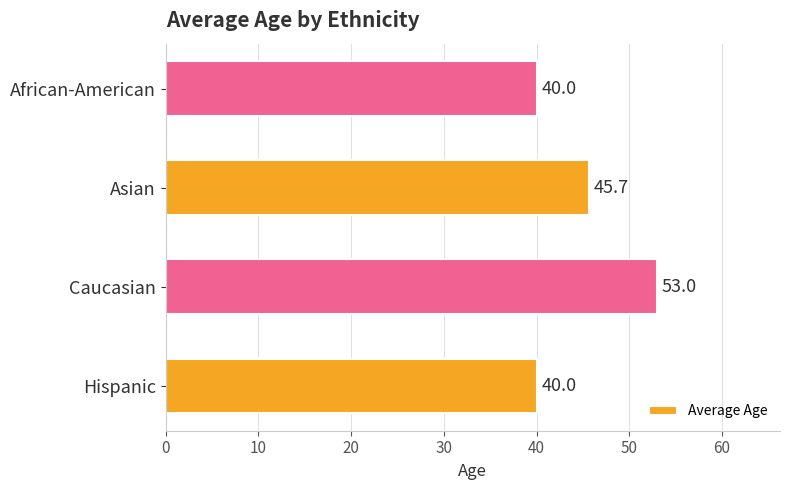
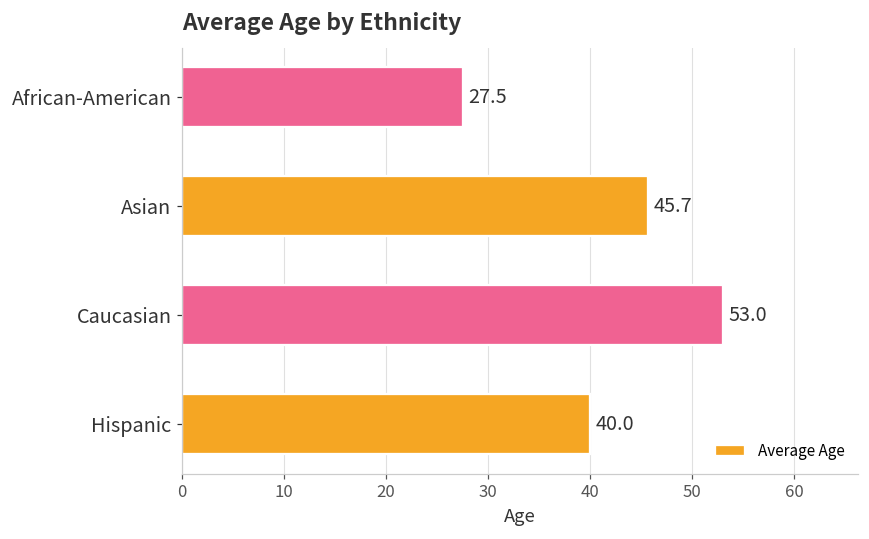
  {
-   "African-American": 40.0,
+   "African-American": 27.5,
    "Asian": 45.7,
    "Caucasian": 53.0,
    "Hispanic": 40.0
  }
